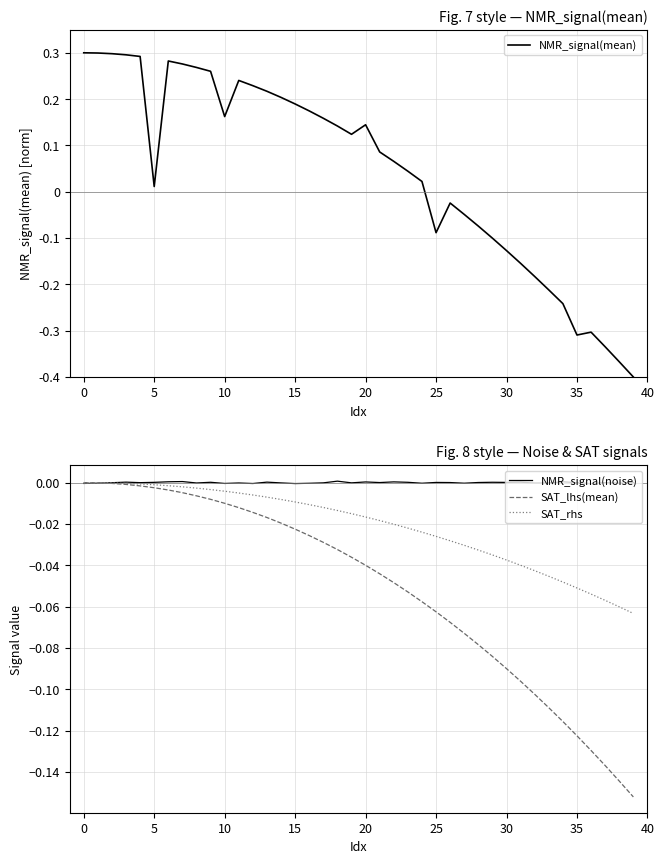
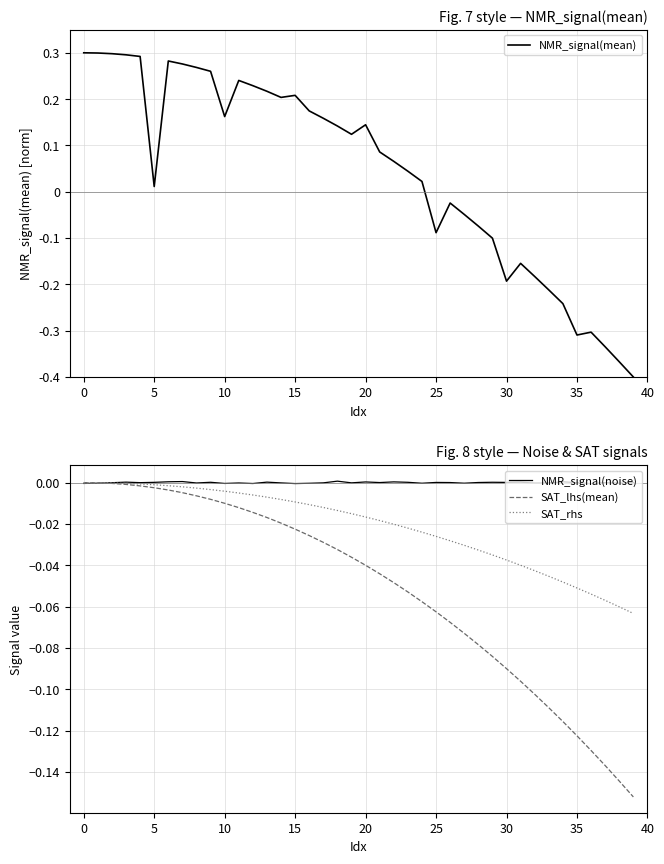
  {
    "Fig. 7 style — NMR_signal(mean)": {
      "0": 0.30,
      "5": 0.01,
      "10": 0.16,
-     "15": 0.19,
+     "15": 0.21,
      "20": 0.14,
      "25": -0.09,
-     "30": -0.13,
+     "30": -0.19,
      "35": -0.31
    },
    "Fig. 8 style — Noise & SAT signals": {
      "NMR_signal(noise)": {
        "10": 0.000,
        "15": 0.000,
        "20": 0.000,
        "25": 0.000
      }
    }
  }
